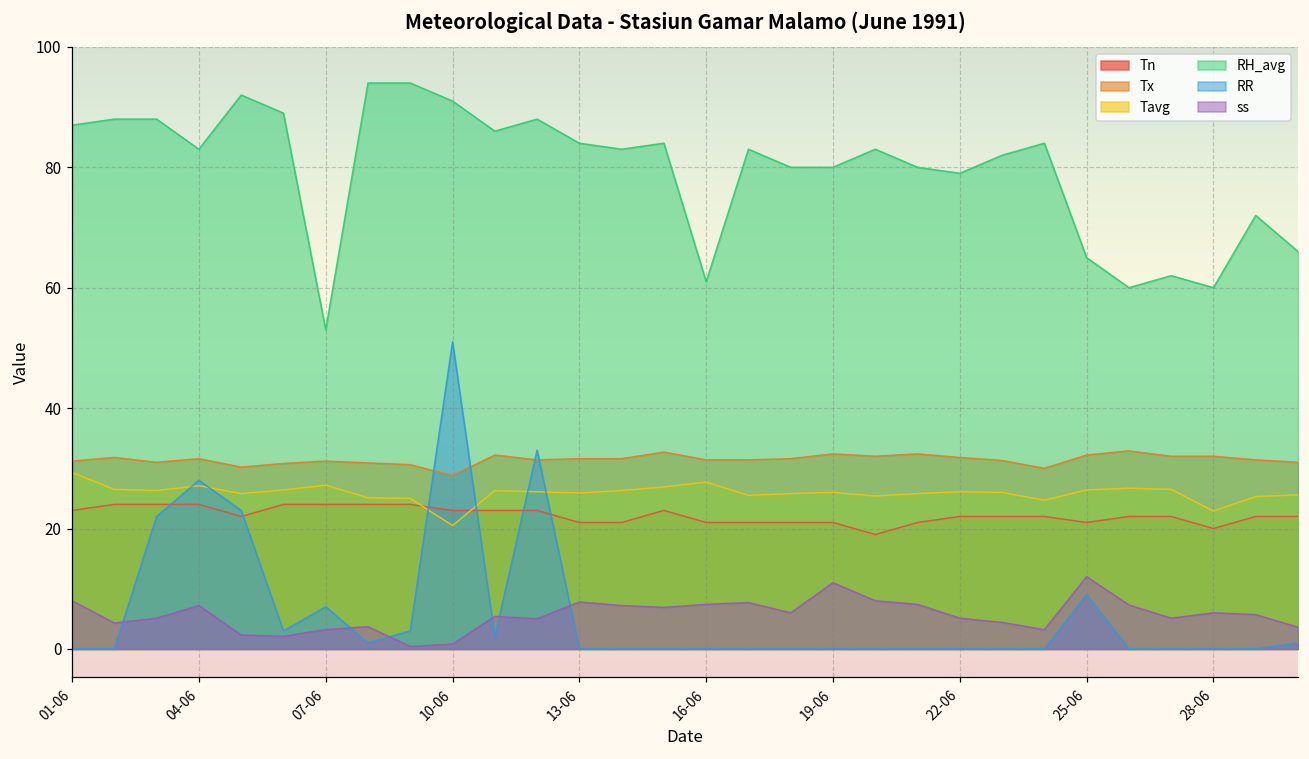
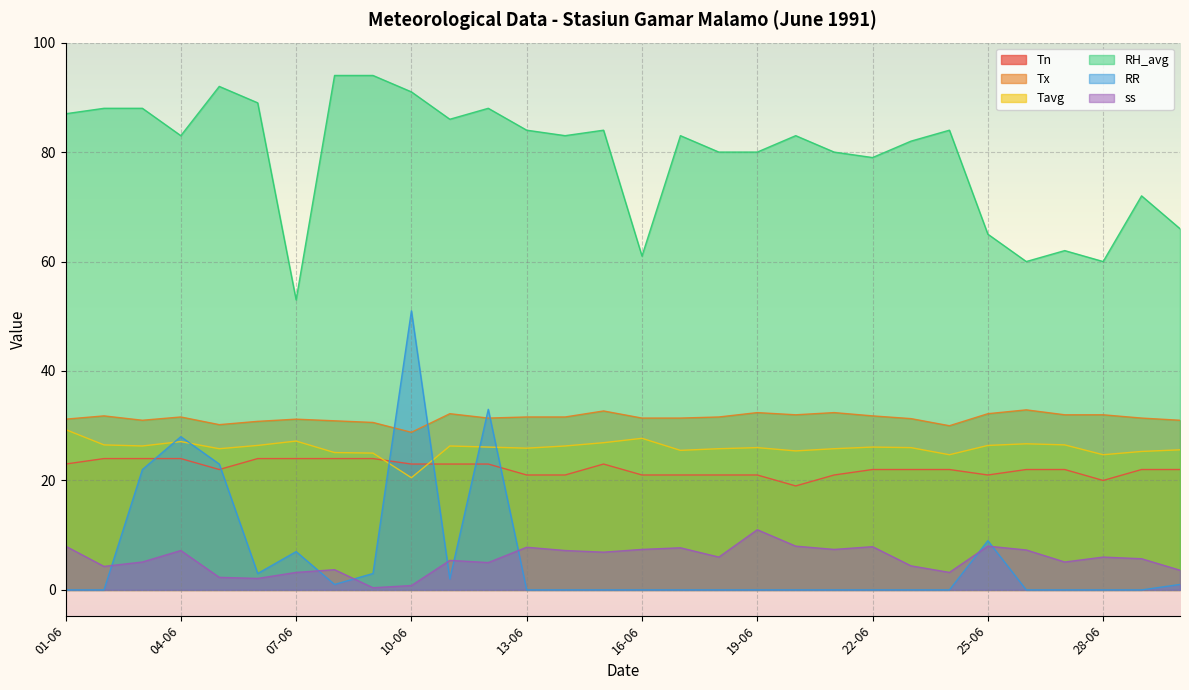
  {
    "Tavg": {
      "01-06": 29,
      "04-06": 27,
      "07-06": 27,
      "10-06": 21,
      "13-06": 26,
      "16-06": 28,
      "19-06": 26,
      "22-06": 26,
      "25-06": 26,
-     "28-06": 23
+     "28-06": 25
    },
    "RH_avg": {
      "01-06": 87,
      "04-06": 83,
      "07-06": 53,
      "10-06": 91,
      "13-06": 84,
      "16-06": 61,
      "19-06": 80,
      "22-06": 79,
      "25-06": 65,
      "28-06": 60
    },
    "RR": {
      "01-06": 0,
      "04-06": 28,
      "07-06": 7,
      "10-06": 51,
      "13-06": 0,
      "16-06": 0,
      "19-06": 0,
      "22-06": 0,
      "25-06": 9,
      "28-06": 0
    },
    "ss": {
      "01-06": 8,
      "04-06": 7,
      "07-06": 3,
      "10-06": 1,
      "13-06": 8,
      "16-06": 7,
      "19-06": 11,
-     "22-06": 5,
-     "25-06": 12,
+     "22-06": 8,
+     "25-06": 8,
      "28-06": 6
    }
  }
